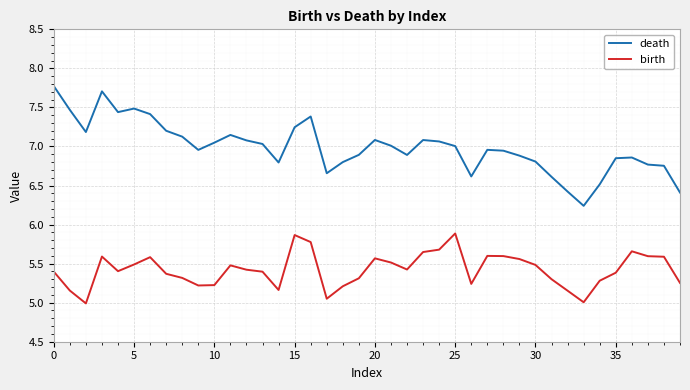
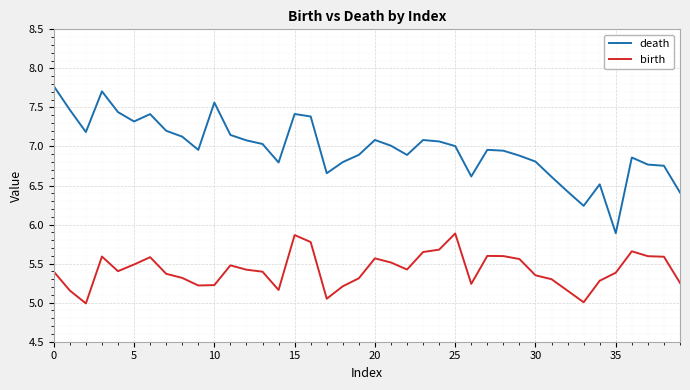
  {
    "death": {
      "0": 7.8,
-     "5": 7.5,
-     "10": 7.0,
-     "15": 7.2,
+     "5": 7.3,
+     "10": 7.6,
+     "15": 7.4,
      "20": 7.1,
      "25": 7.0,
      "30": 6.8,
-     "35": 6.8
+     "35": 5.9
    },
    "birth": {
      "0": 5.4,
      "5": 5.5,
      "10": 5.2,
      "15": 5.9,
      "20": 5.6,
      "25": 5.9,
-     "30": 5.5,
+     "30": 5.4,
      "35": 5.4
    }
  }
